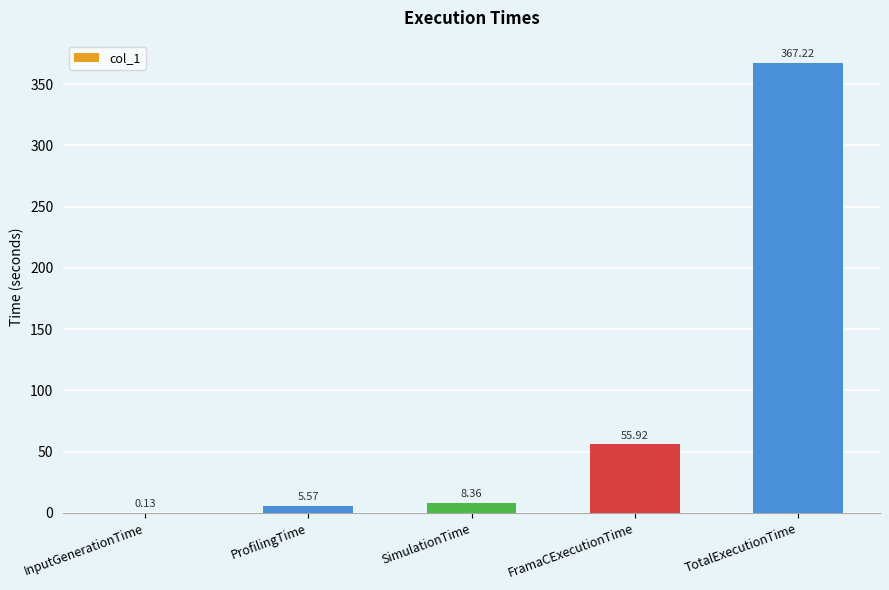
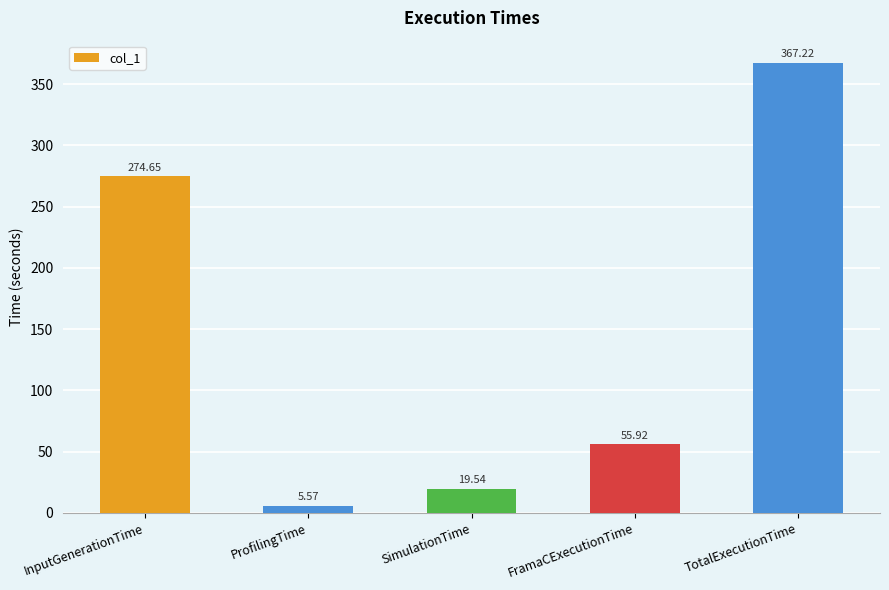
  {
-   "InputGenerationTime": 0.13,
+   "InputGenerationTime": 274.65,
    "ProfilingTime": 5.57,
-   "SimulationTime": 8.36,
+   "SimulationTime": 19.54,
    "FramaCExecutionTime": 55.92,
    "TotalExecutionTime": 367.22
  }
